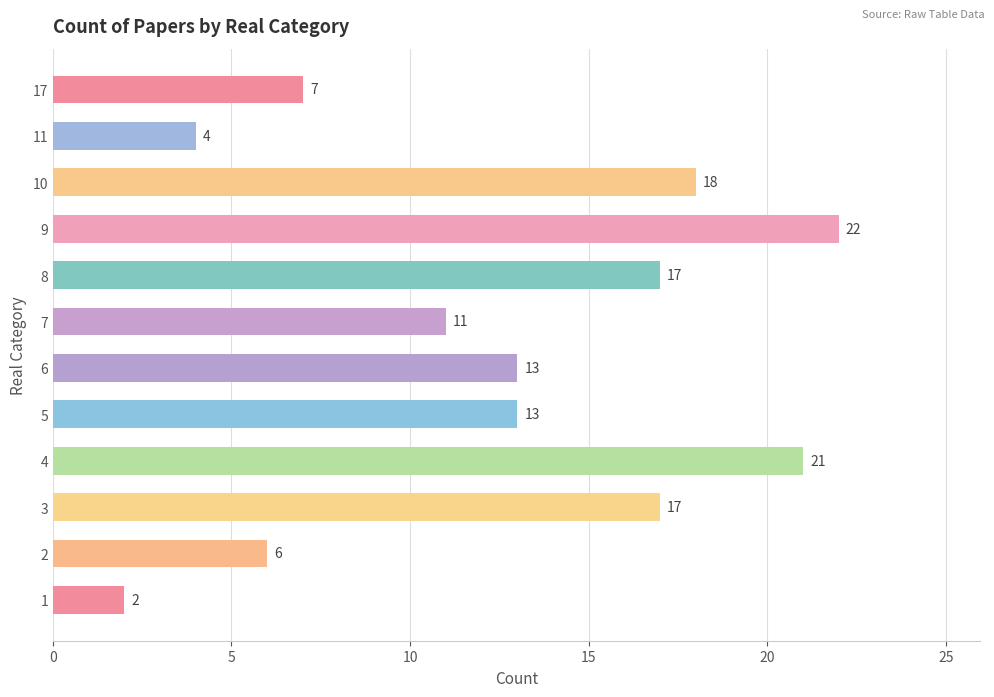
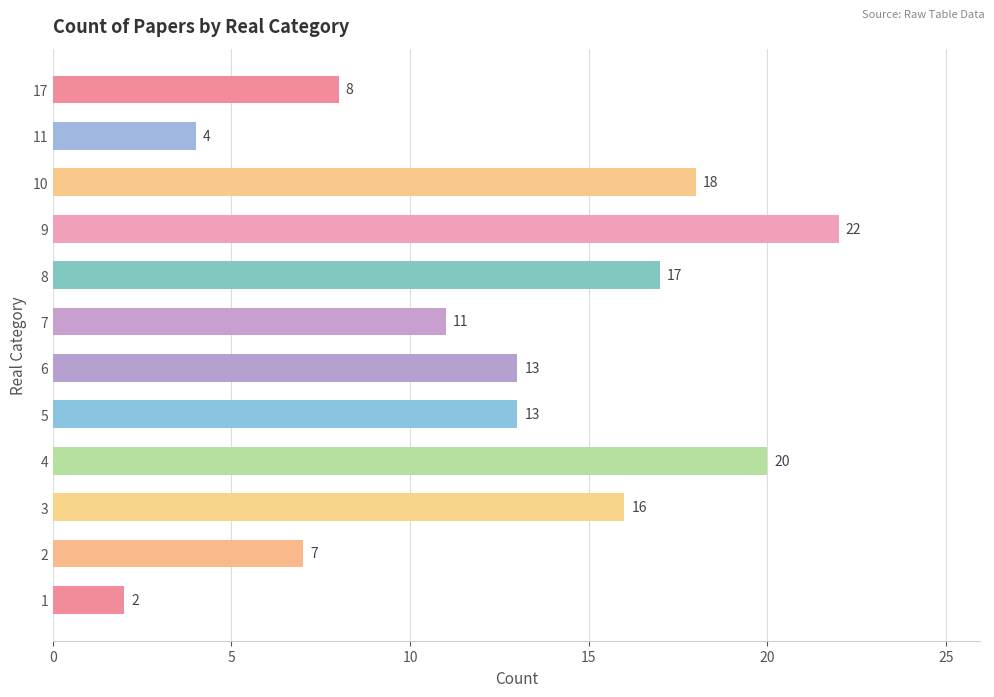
  {
-   "17": 7,
+   "17": 8,
    "11": 4,
    "10": 18,
    "9": 22,
    "8": 17,
    "7": 11,
    "6": 13,
    "5": 13,
-   "4": 21,
-   "3": 17,
-   "2": 6,
+   "4": 20,
+   "3": 16,
+   "2": 7,
    "1": 2
  }
